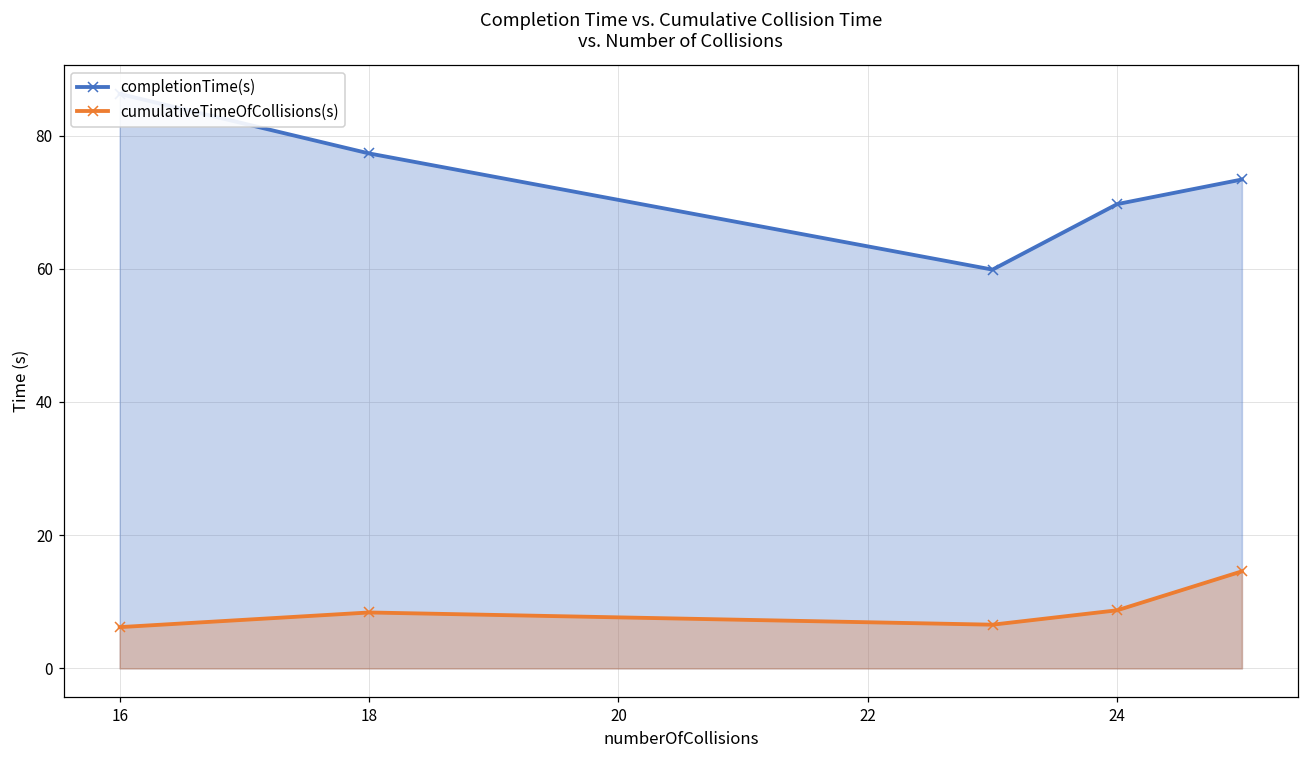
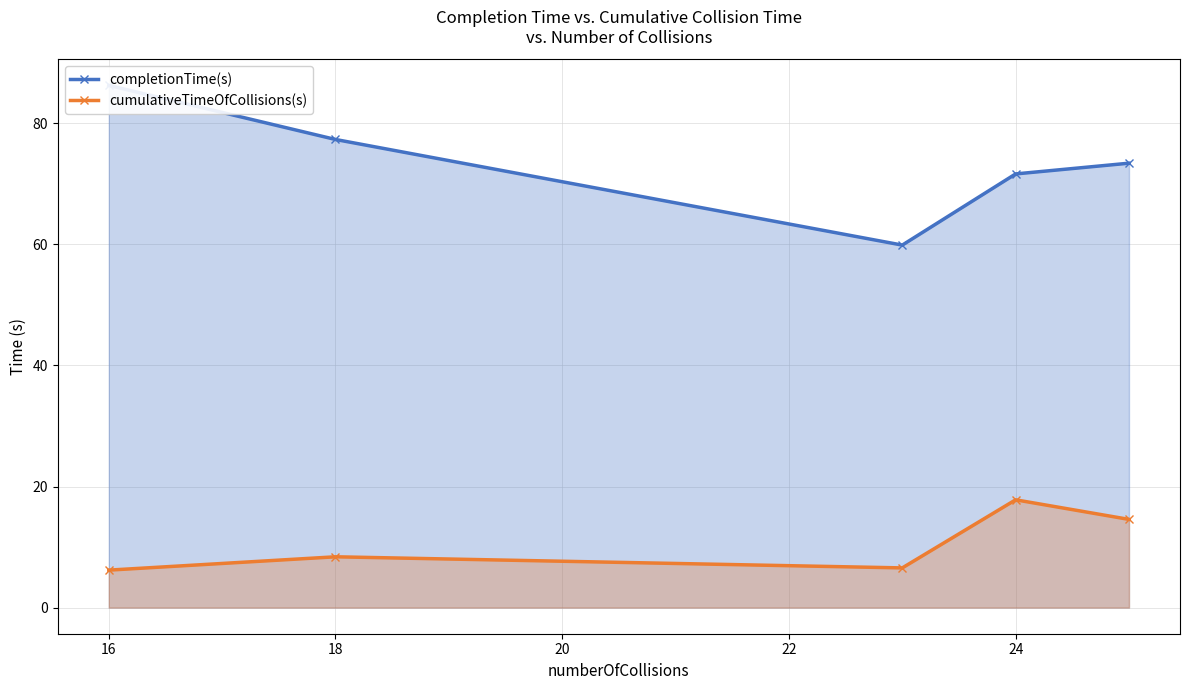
  {
    "completionTime(s)": {
      "18": 77,
-     "24": 70
+     "24": 72
    },
    "cumulativeTimeOfCollisions(s)": {
      "16": 6,
      "18": 8,
-     "24": 9
+     "24": 18
    }
  }
